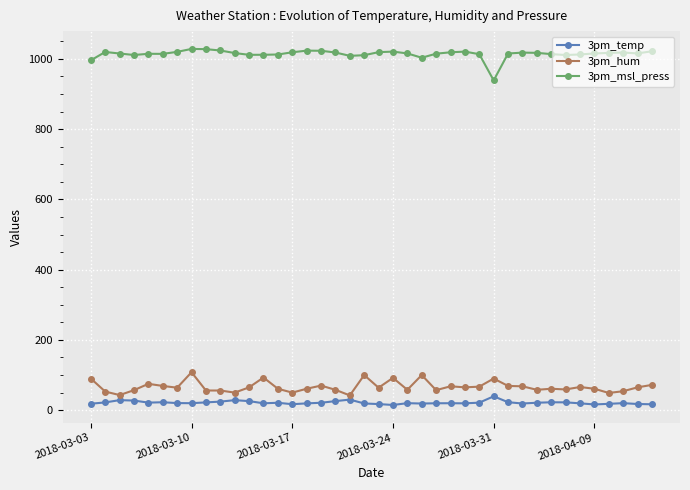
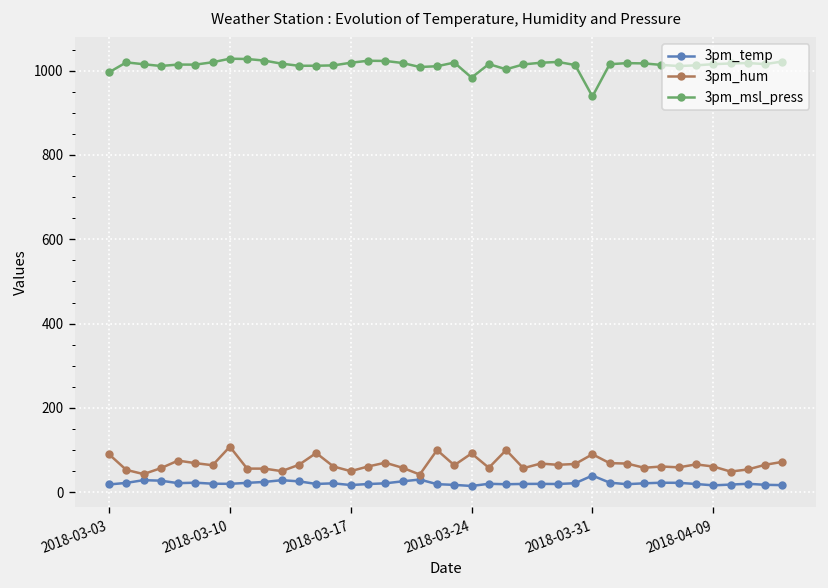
  {
    "3pm_temp": {
      "2018-03-03": 20,
      "2018-03-10": 20,
      "2018-03-17": 20,
      "2018-03-24": 10,
      "2018-03-31": 40,
      "2018-04-09": 20
    },
    "3pm_hum": {
      "2018-03-03": 90,
      "2018-03-10": 110,
      "2018-03-17": 50,
      "2018-03-24": 90,
      "2018-03-31": 90,
      "2018-04-09": 60
    },
    "3pm_msl_press": {
      "2018-03-03": 1000,
      "2018-03-10": 1030,
      "2018-03-17": 1020,
-     "2018-03-24": 1020,
+     "2018-03-24": 980,
      "2018-03-31": 940
    }
  }
